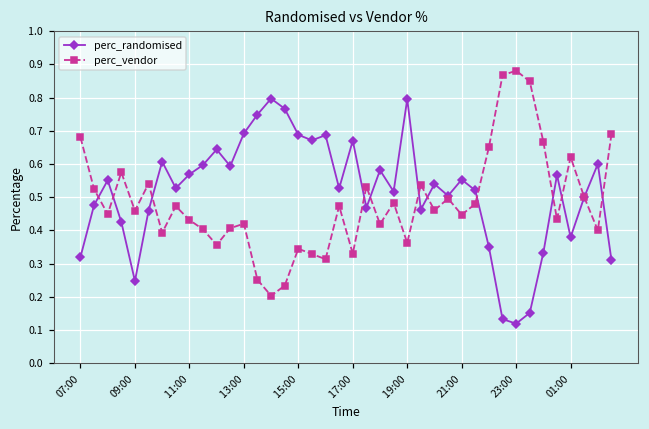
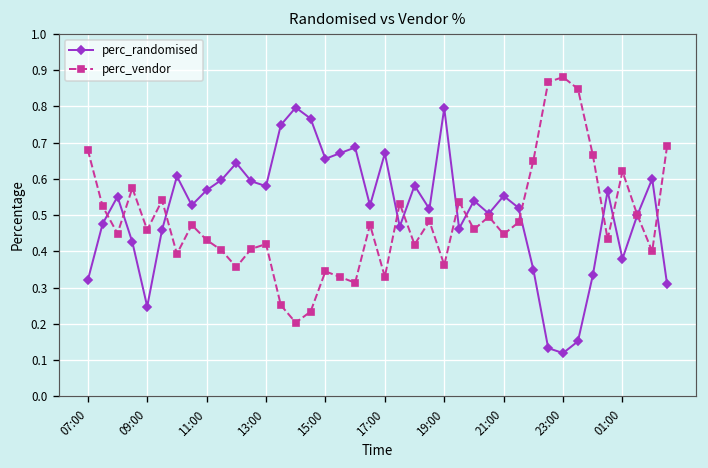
  {
    "perc_randomised": {
      "07:00": 0.32,
      "09:00": 0.25,
      "11:00": 0.57,
-     "13:00": 0.69,
-     "15:00": 0.69,
+     "13:00": 0.58,
+     "15:00": 0.66,
      "17:00": 0.67,
      "19:00": 0.80,
      "21:00": 0.55,
      "23:00": 0.12,
      "01:00": 0.38
    },
    "perc_vendor": {
      "07:00": 0.68,
      "09:00": 0.46,
      "11:00": 0.43,
      "13:00": 0.42,
      "15:00": 0.34,
      "17:00": 0.33,
      "19:00": 0.36,
      "21:00": 0.45,
      "23:00": 0.88,
      "01:00": 0.62
    }
  }
